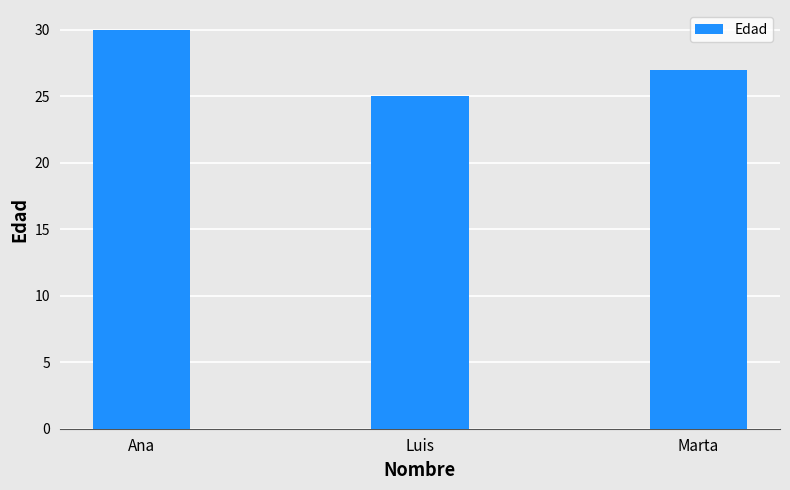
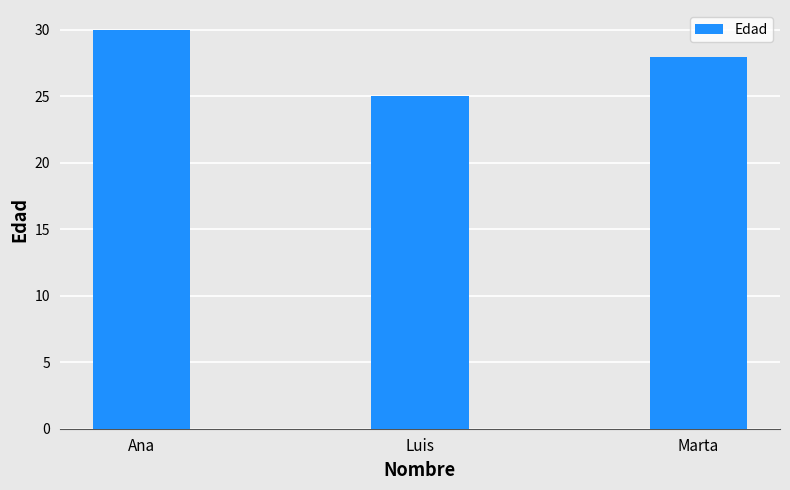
  {
    "Ana": 30,
    "Luis": 25,
-   "Marta": 27
+   "Marta": 28
  }
